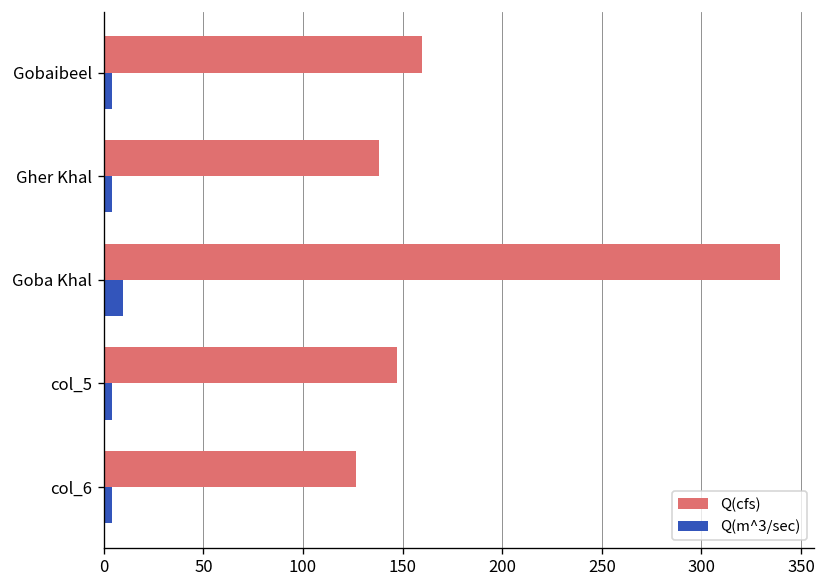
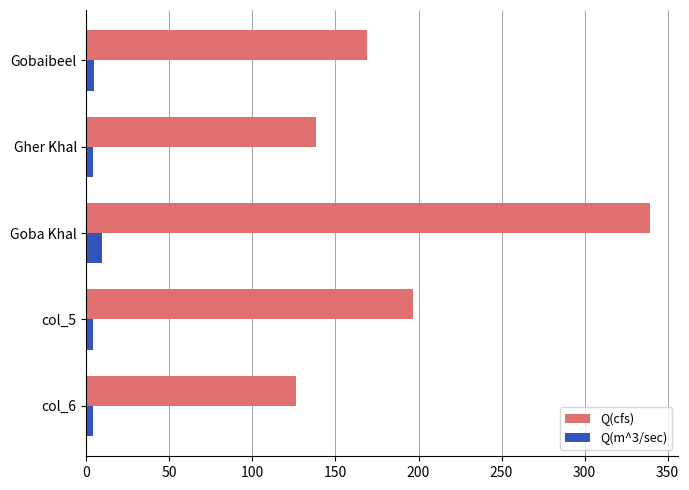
  {
    "Q(cfs)": {
-     "Gobaibeel": 160,
+     "Gobaibeel": 169,
      "Gher Khal": 138,
      "Goba Khal": 340,
-     "col_5": 147,
+     "col_5": 197,
      "col_6": 126
    },
    "Q(m^3/sec)": {
      "Gobaibeel": 4,
      "Gher Khal": 4,
      "Goba Khal": 10,
      "col_5": 4,
      "col_6": 4
    }
  }
